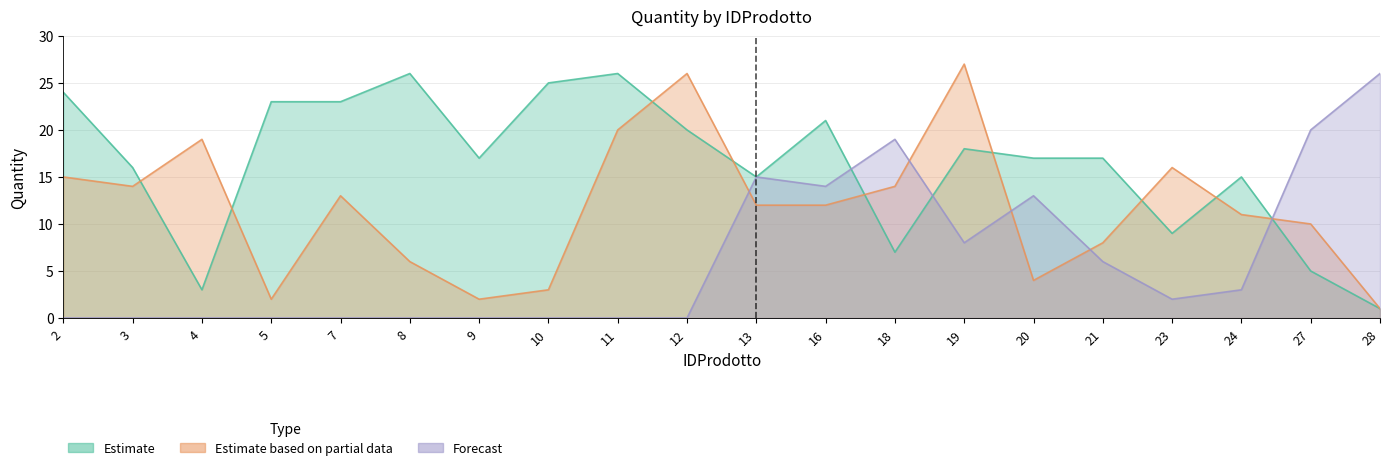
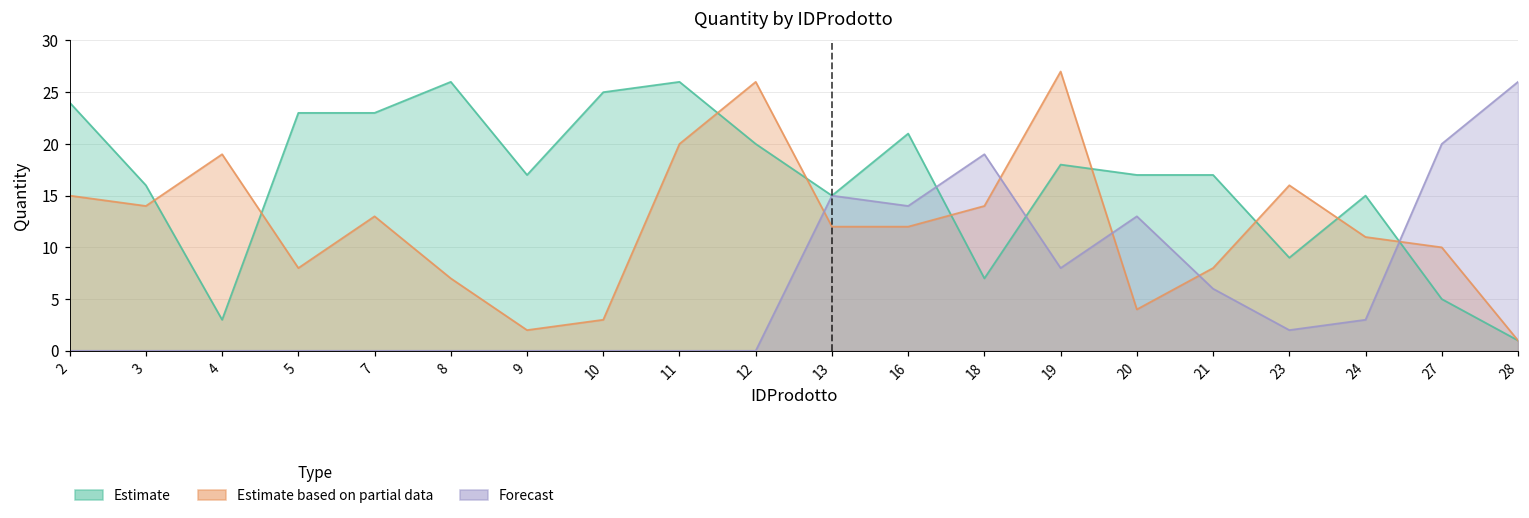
  {
    "Estimate based on partial data": {
      "2": 15,
      "3": 14,
      "4": 19,
-     "5": 2,
+     "5": 8,
      "7": 13,
-     "8": 6,
+     "8": 7,
      "9": 2,
      "10": 3,
      "11": 20,
      "12": 26,
      "13": 12,
      "16": 12,
      "18": 14,
      "19": 27,
      "20": 4,
      "21": 8,
      "23": 16,
      "24": 11,
      "27": 10
    }
  }
